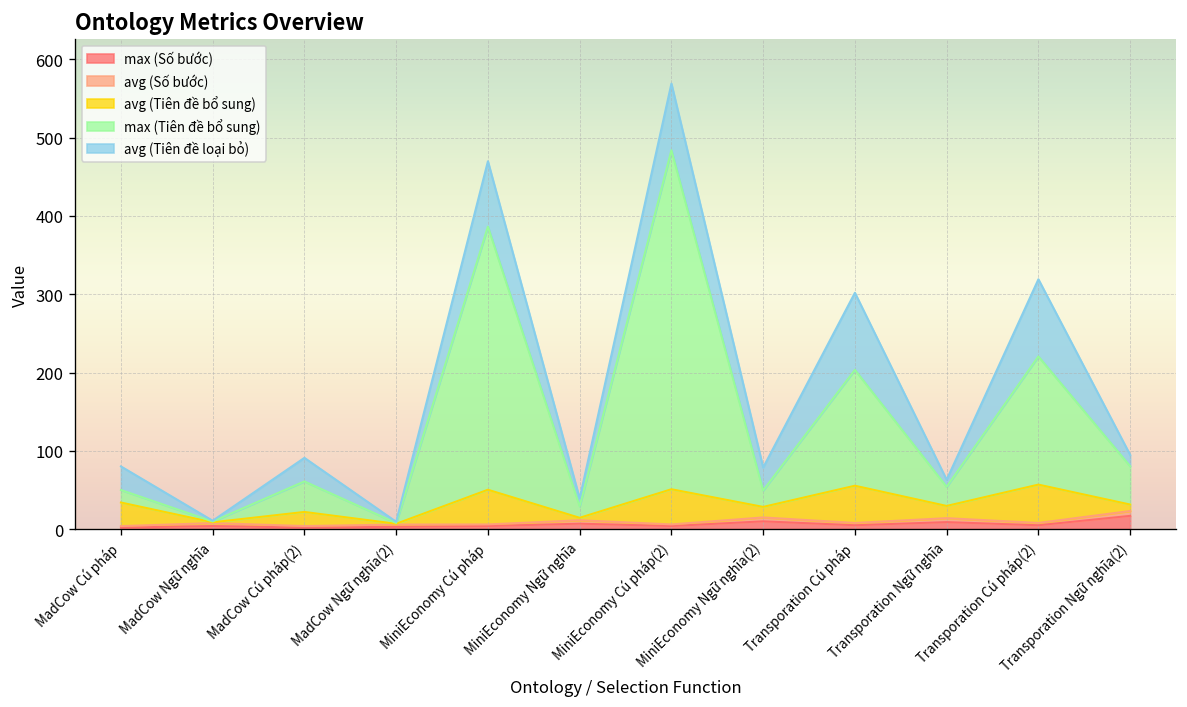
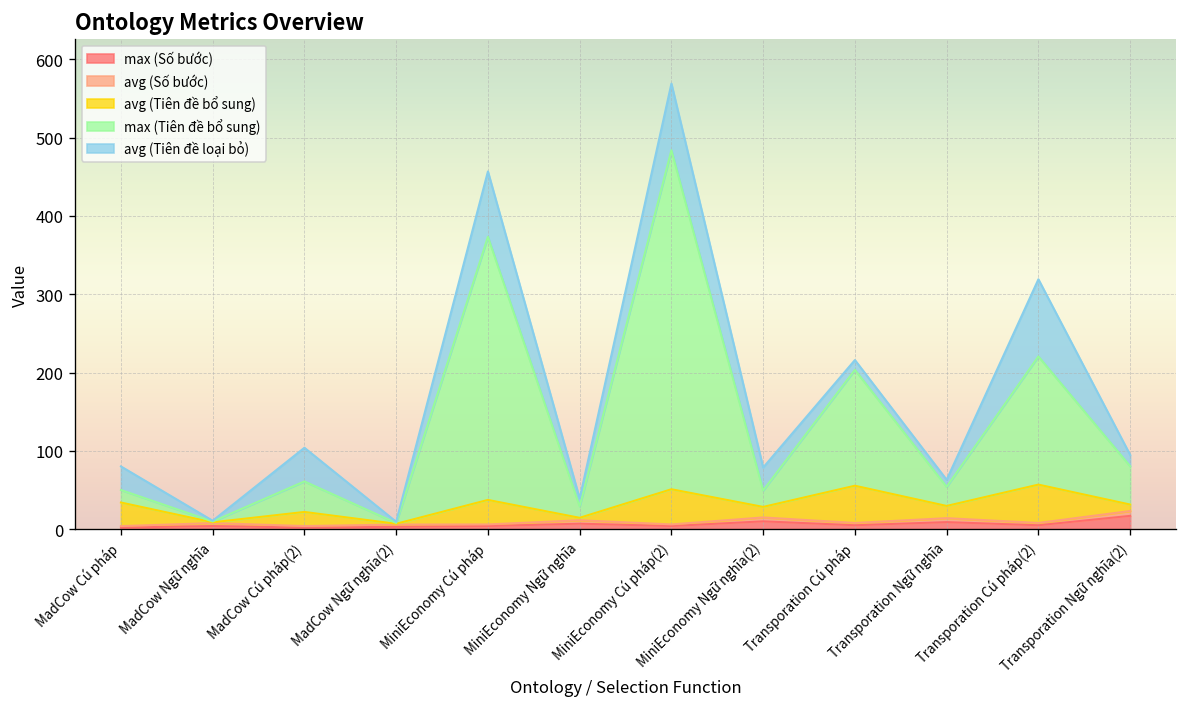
  {
    "avg (Tiên đề bổ sung)": {
      "MadCow Cú pháp": 30,
      "MadCow Cú pháp(2)": 20,
-     "MiniEconomy Cú pháp": 40,
+     "MiniEconomy Cú pháp": 30,
      "MiniEconomy Cú pháp(2)": 40,
      "MiniEconomy Ngữ nghĩa(2)": 10,
      "Transporation Cú pháp": 50,
      "Transporation Ngữ nghĩa": 20,
      "Transporation Cú pháp(2)": 50,
      "Transporation Ngữ nghĩa(2)": 10
    },
    "max (Tiên đề bổ sung)": {
      "MadCow Cú pháp": 20,
      "MadCow Cú pháp(2)": 40,
      "MiniEconomy Cú pháp": 340,
      "MiniEconomy Ngữ nghĩa": 10,
      "MiniEconomy Cú pháp(2)": 430,
      "MiniEconomy Ngữ nghĩa(2)": 20,
      "Transporation Cú pháp": 150,
      "Transporation Ngữ nghĩa": 20,
      "Transporation Cú pháp(2)": 160,
      "Transporation Ngữ nghĩa(2)": 50
    },
    "avg (Tiên đề loại bỏ)": {
      "MadCow Cú pháp": 30,
-     "MadCow Cú pháp(2)": 30,
+     "MadCow Cú pháp(2)": 40,
      "MiniEconomy Cú pháp": 80,
      "MiniEconomy Ngữ nghĩa": 10,
      "MiniEconomy Cú pháp(2)": 90,
      "MiniEconomy Ngữ nghĩa(2)": 30,
-     "Transporation Cú pháp": 100,
+     "Transporation Cú pháp": 10,
      "Transporation Ngữ nghĩa": 10,
      "Transporation Cú pháp(2)": 100,
      "Transporation Ngữ nghĩa(2)": 10
    }
  }
